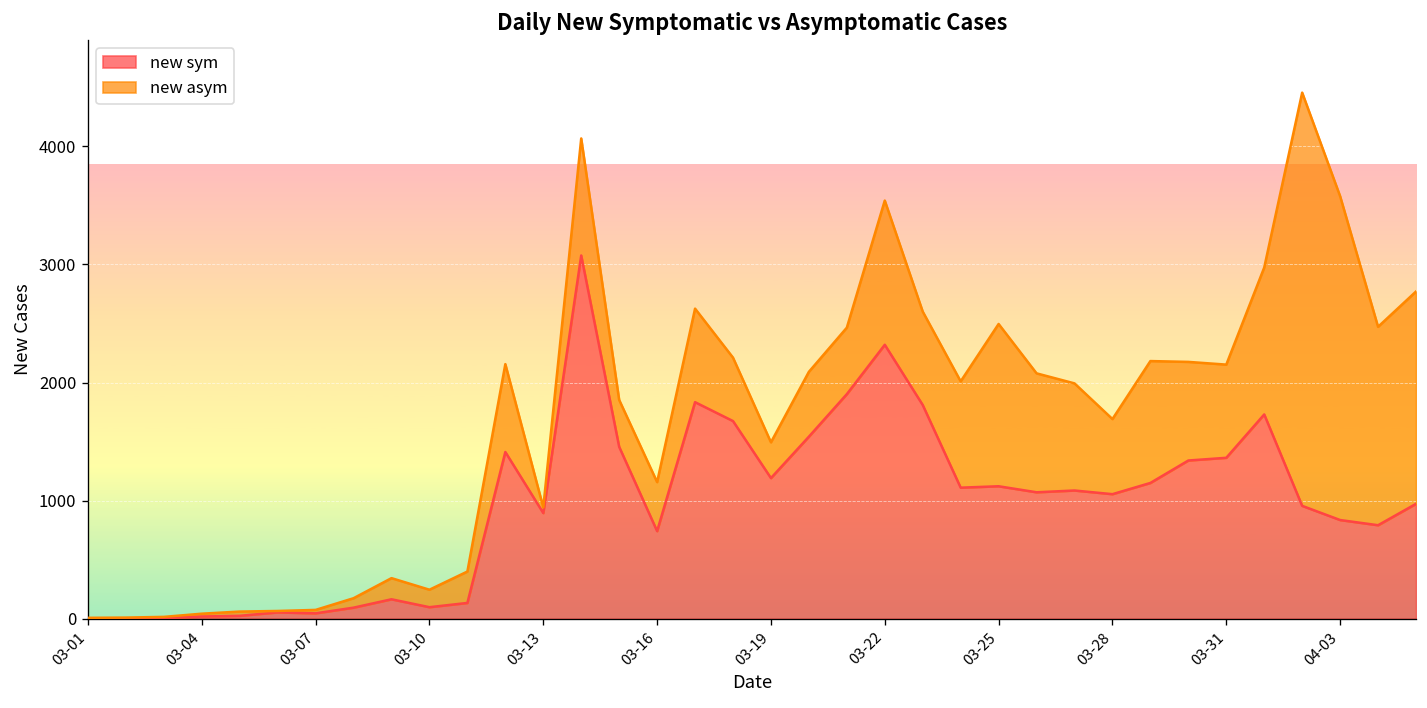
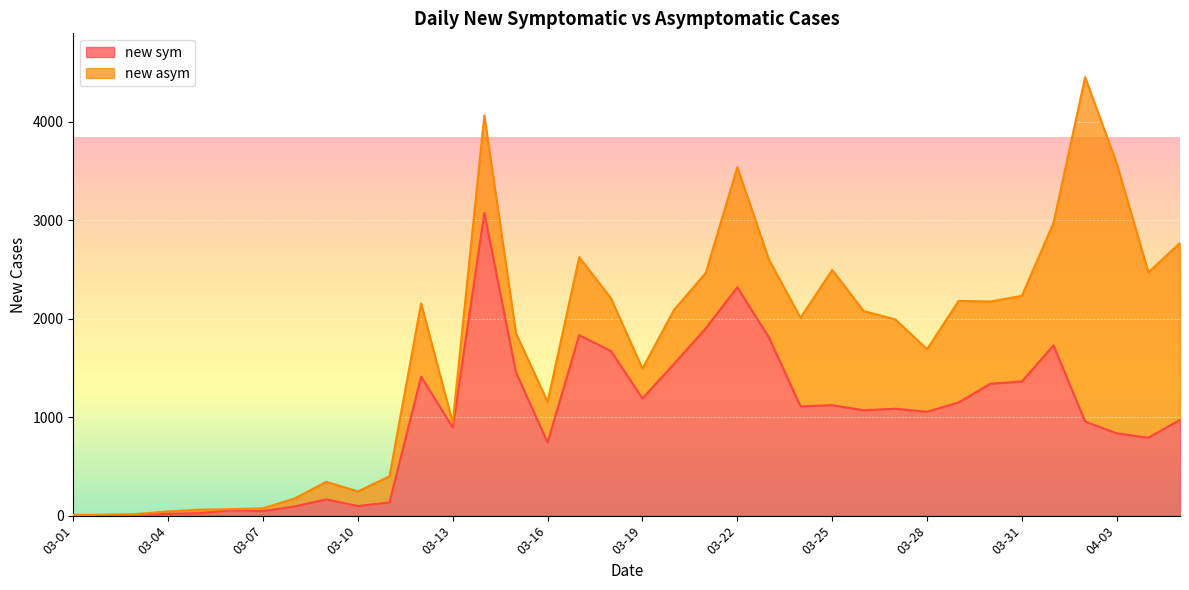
  {
    "new sym": {
      "03-07": 0,
      "03-10": 100,
      "03-13": 900,
      "03-16": 700,
      "03-19": 1200,
      "03-22": 2300,
      "03-25": 1100,
      "03-28": 1100,
      "03-31": 1400,
      "04-03": 800
    },
    "new asym": {
      "03-07": 0,
      "03-10": 100,
      "03-13": 0,
      "03-16": 400,
      "03-19": 300,
      "03-22": 1200,
      "03-25": 1400,
      "03-28": 600,
-     "03-31": 800,
+     "03-31": 900,
      "04-03": 2700
    }
  }
